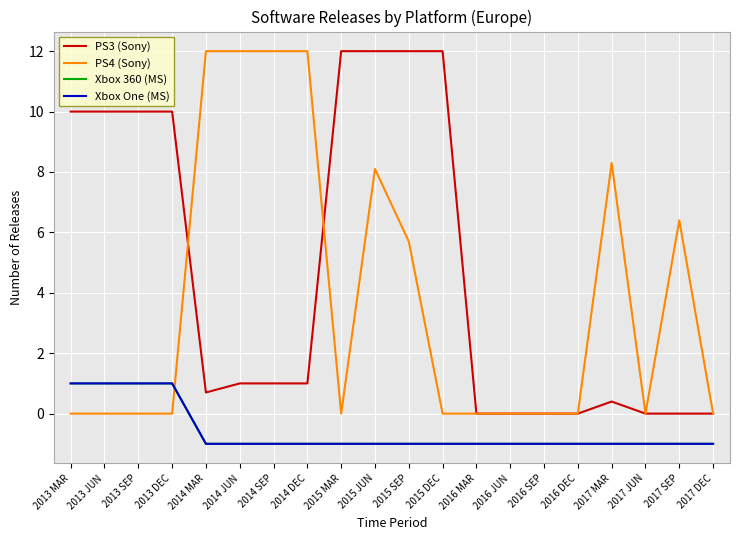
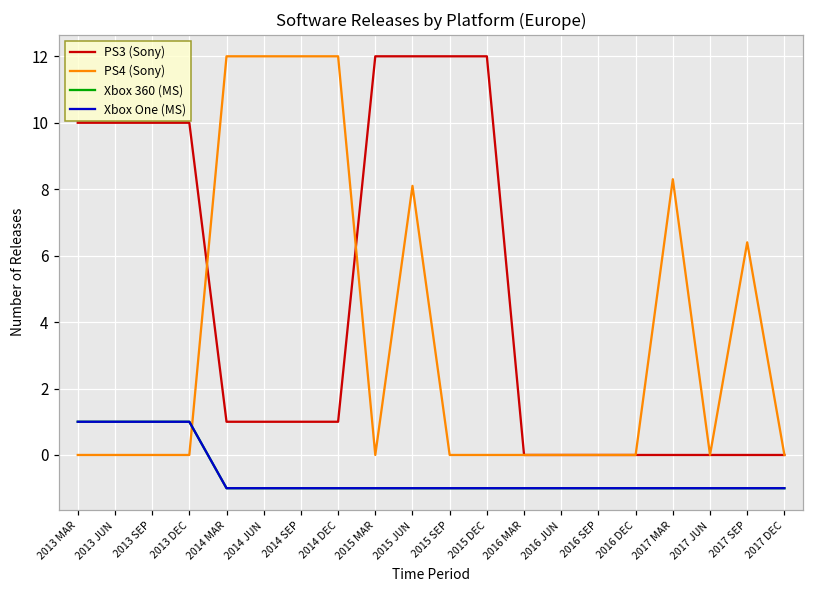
  {
    "PS3 (Sony)": {
      "2013 MAR": 10.0,
      "2013 JUN": 10.0,
      "2013 SEP": 10.0,
      "2013 DEC": 10.0,
-     "2014 MAR": 0.7,
+     "2014 MAR": 1.0,
      "2014 JUN": 1.0,
      "2014 SEP": 1.0,
      "2014 DEC": 1.0,
      "2015 MAR": 12.0,
      "2015 JUN": 12.0,
      "2015 SEP": 12.0,
      "2015 DEC": 12.0,
-     "2017 MAR": 0.4,
+     "2017 MAR": 0.0,
      "2017 SEP": 0.0
    },
    "PS4 (Sony)": {
      "2013 MAR": 0.0,
      "2013 JUN": 0.0,
      "2013 SEP": 0.0,
      "2013 DEC": 0.0,
      "2014 MAR": 12.0,
      "2014 JUN": 12.0,
      "2014 SEP": 12.0,
      "2014 DEC": 12.0,
      "2015 MAR": 0.0,
      "2015 JUN": 8.1,
-     "2015 SEP": 5.7,
+     "2015 SEP": 0.0,
      "2015 DEC": 0.0,
      "2017 MAR": 8.3,
      "2017 SEP": 6.4
    },
    "Xbox One (MS)": {
      "2013 MAR": 1.0,
      "2013 JUN": 1.0,
      "2013 SEP": 1.0,
      "2013 DEC": 1.0,
      "2014 MAR": -1.0,
      "2014 JUN": -1.0,
      "2014 SEP": -1.0,
      "2014 DEC": -1.0,
      "2015 MAR": -1.0,
      "2015 JUN": -1.0,
      "2015 SEP": -1.0,
      "2015 DEC": -1.0,
      "2016 MAR": -1.0,
      "2016 JUN": -1.0,
      "2016 SEP": -1.0,
      "2016 DEC": -1.0,
      "2017 MAR": -1.0,
      "2017 JUN": -1.0,
      "2017 SEP": -1.0,
      "2017 DEC": -1.0
    }
  }
